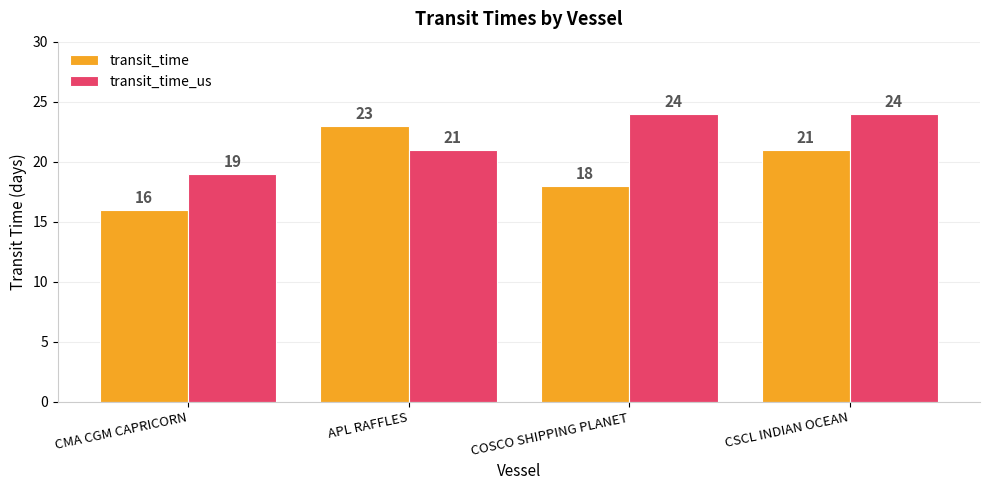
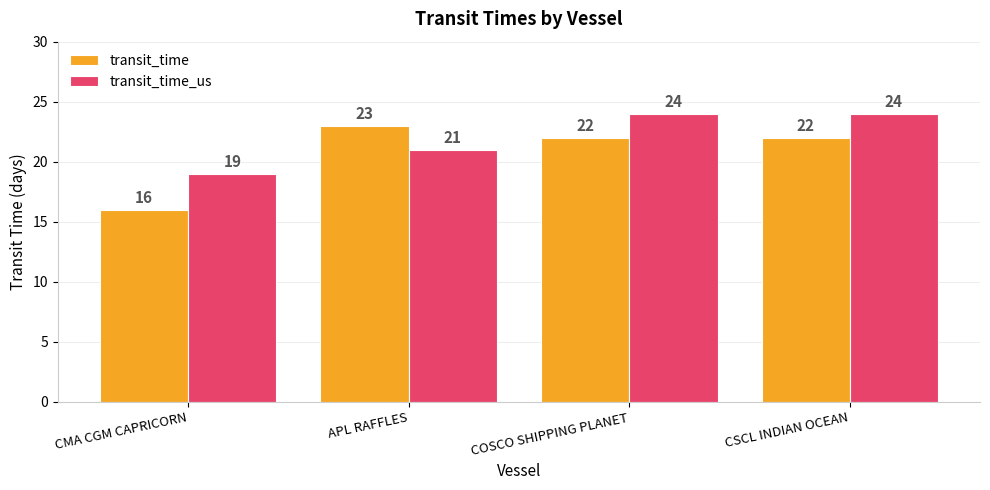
  {
    "transit_time": {
      "CMA CGM CAPRICORN": 16,
      "APL RAFFLES": 23,
-     "COSCO SHIPPING PLANET": 18,
-     "CSCL INDIAN OCEAN": 21
+     "COSCO SHIPPING PLANET": 22,
+     "CSCL INDIAN OCEAN": 22
    },
    "transit_time_us": {
      "CMA CGM CAPRICORN": 19,
      "APL RAFFLES": 21,
      "COSCO SHIPPING PLANET": 24,
      "CSCL INDIAN OCEAN": 24
    }
  }
